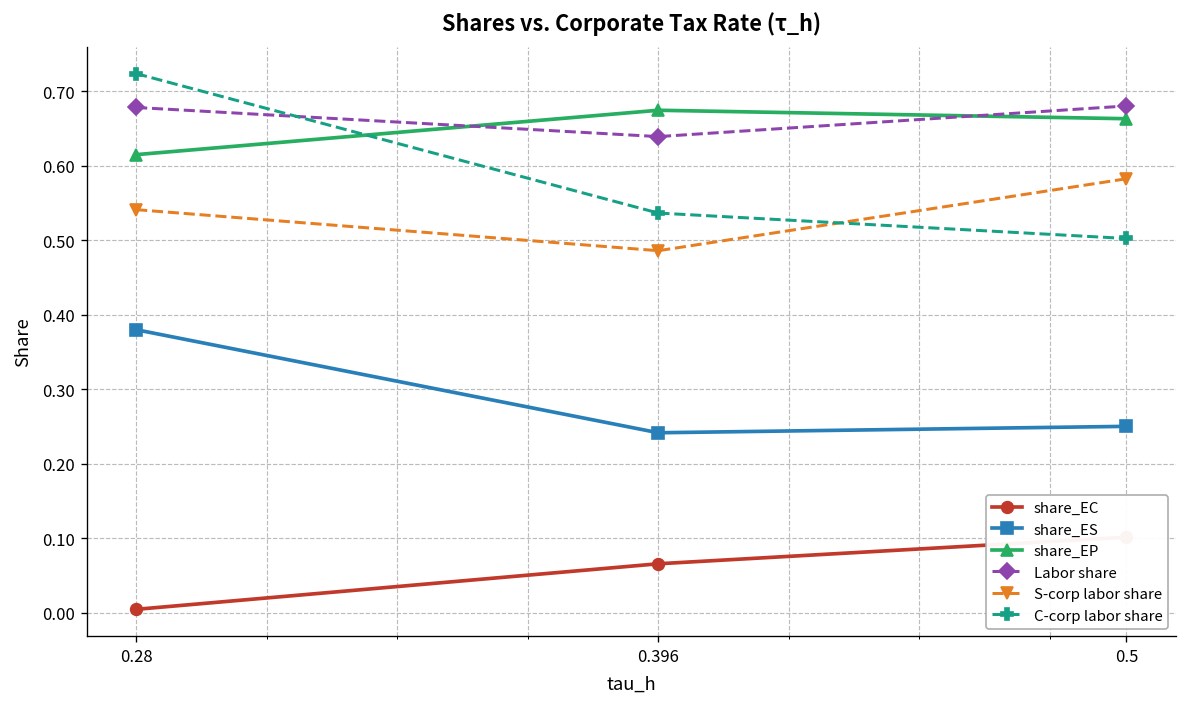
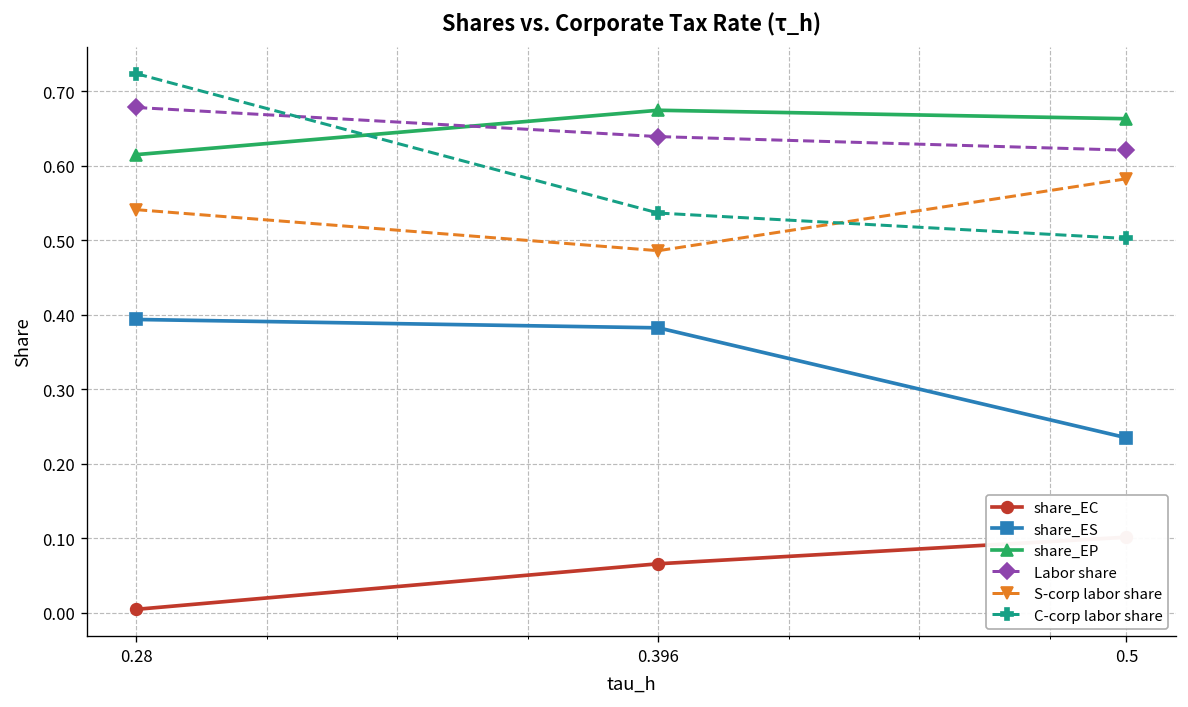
  {
    "share_EC": {
      "0.28": 0.00,
      "0.396": 0.07
    },
    "share_ES": {
-     "0.28": 0.38,
-     "0.396": 0.24,
-     "0.5": 0.25
+     "0.28": 0.39,
+     "0.396": 0.38,
+     "0.5": 0.24
    },
    "Labor share": {
      "0.28": 0.68,
      "0.396": 0.64,
-     "0.5": 0.68
+     "0.5": 0.62
    },
    "S-corp labor share": {
      "0.28": 0.54,
      "0.396": 0.49,
      "0.5": 0.58
    }
  }
